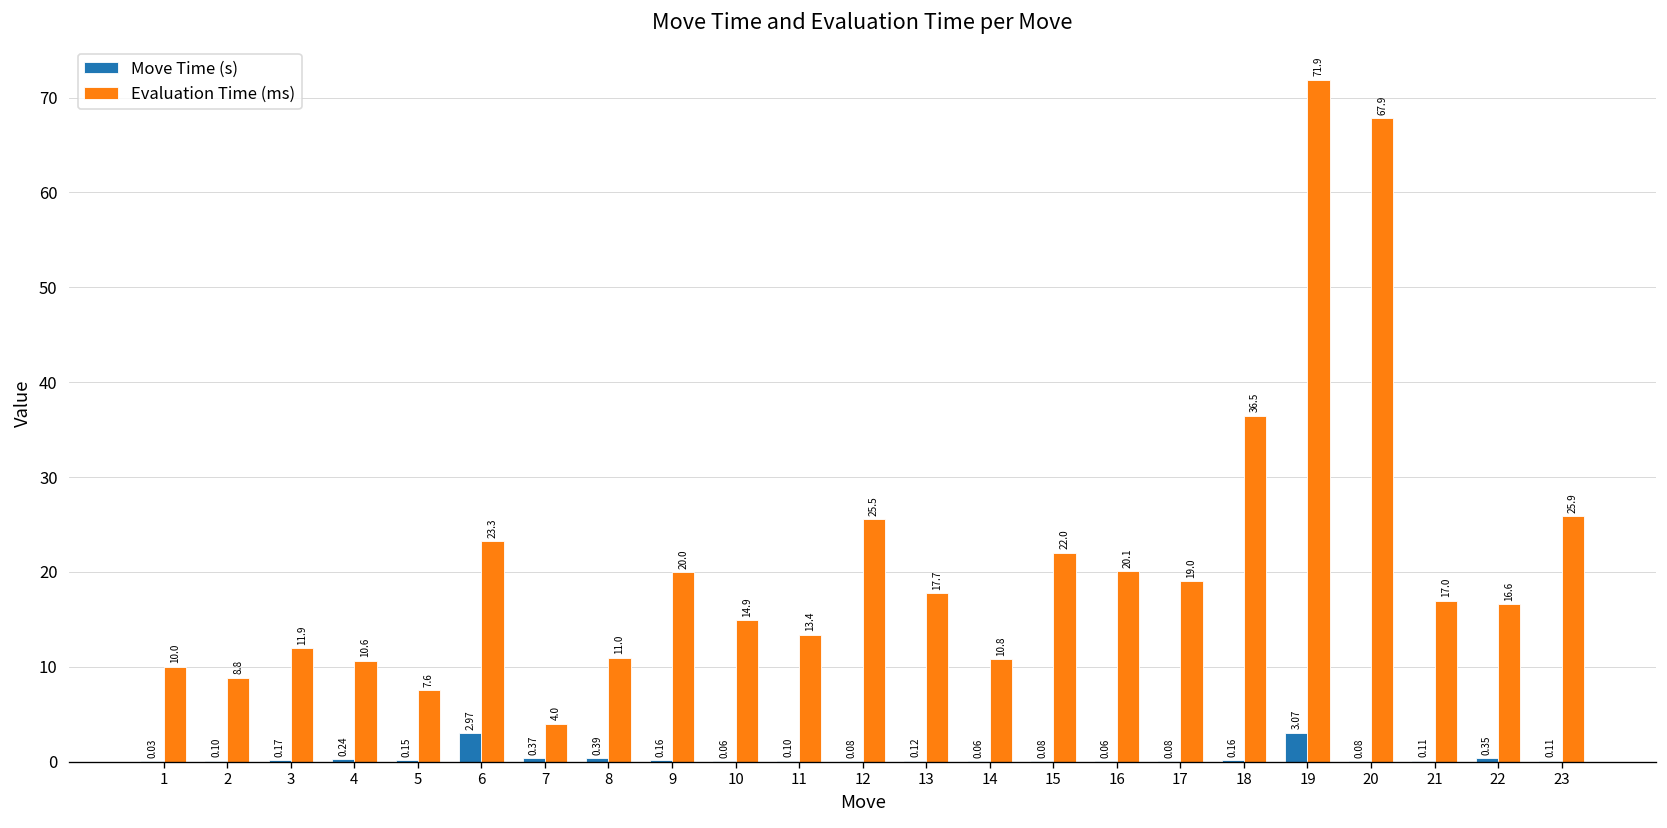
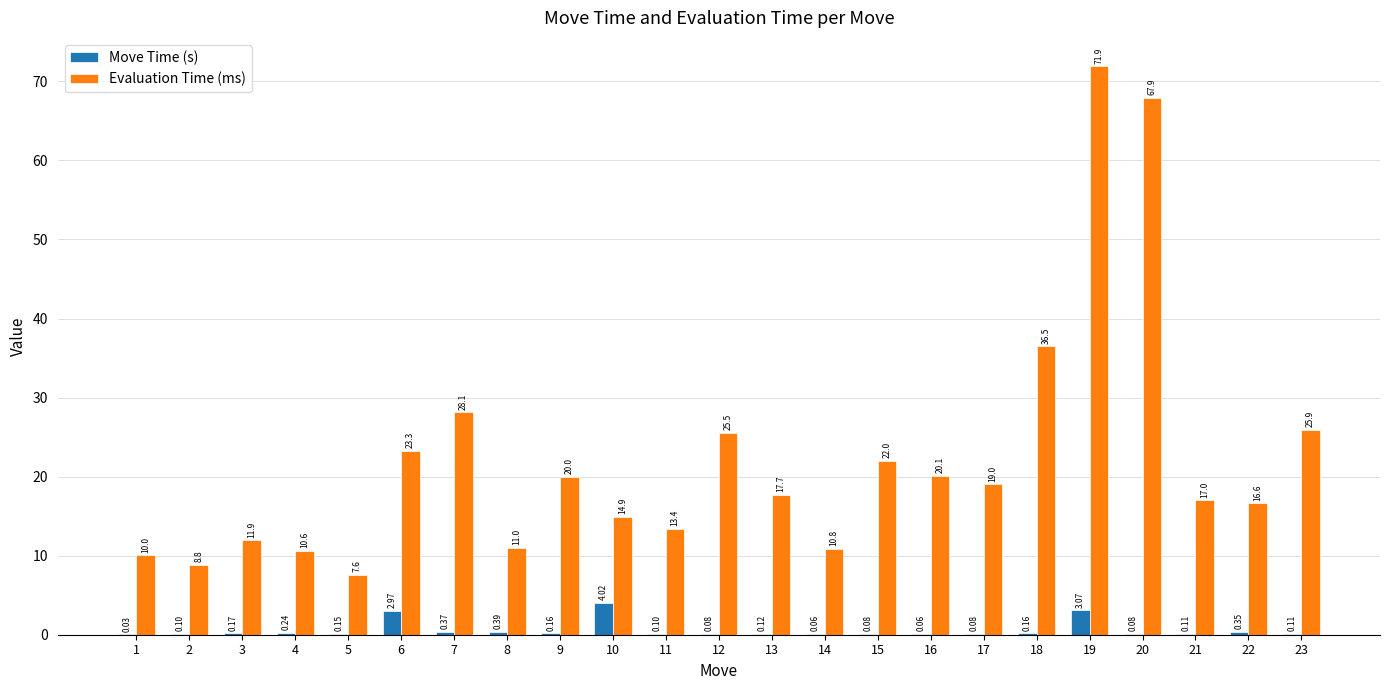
  {
    "Move Time (s)": {
      "1": 0.03,
      "2": 0.10,
      "3": 0.17,
      "4": 0.24,
      "5": 0.15,
      "6": 2.97,
      "7": 0.37,
      "8": 0.39,
      "9": 0.16,
-     "10": 0.06,
+     "10": 4.02,
      "11": 0.10,
      "12": 0.08,
      "13": 0.12,
      "14": 0.06,
      "15": 0.08,
      "16": 0.06,
      "17": 0.08,
      "18": 0.16,
      "19": 3.07,
      "20": 0.08,
      "21": 0.11,
      "22": 0.35,
      "23": 0.11
    },
    "Evaluation Time (ms)": {
      "1": 10.0,
      "2": 8.8,
      "3": 11.9,
      "4": 10.6,
      "5": 7.6,
      "6": 23.3,
-     "7": 4.0,
+     "7": 28.1,
      "8": 11.0,
      "9": 20.0,
      "10": 14.9,
      "11": 13.4,
      "12": 25.5,
      "13": 17.7,
      "14": 10.8,
      "15": 22.0,
      "16": 20.1,
      "17": 19.0,
      "18": 36.5,
      "19": 71.9,
      "20": 67.9,
      "21": 17.0,
      "22": 16.6,
      "23": 25.9
    }
  }
